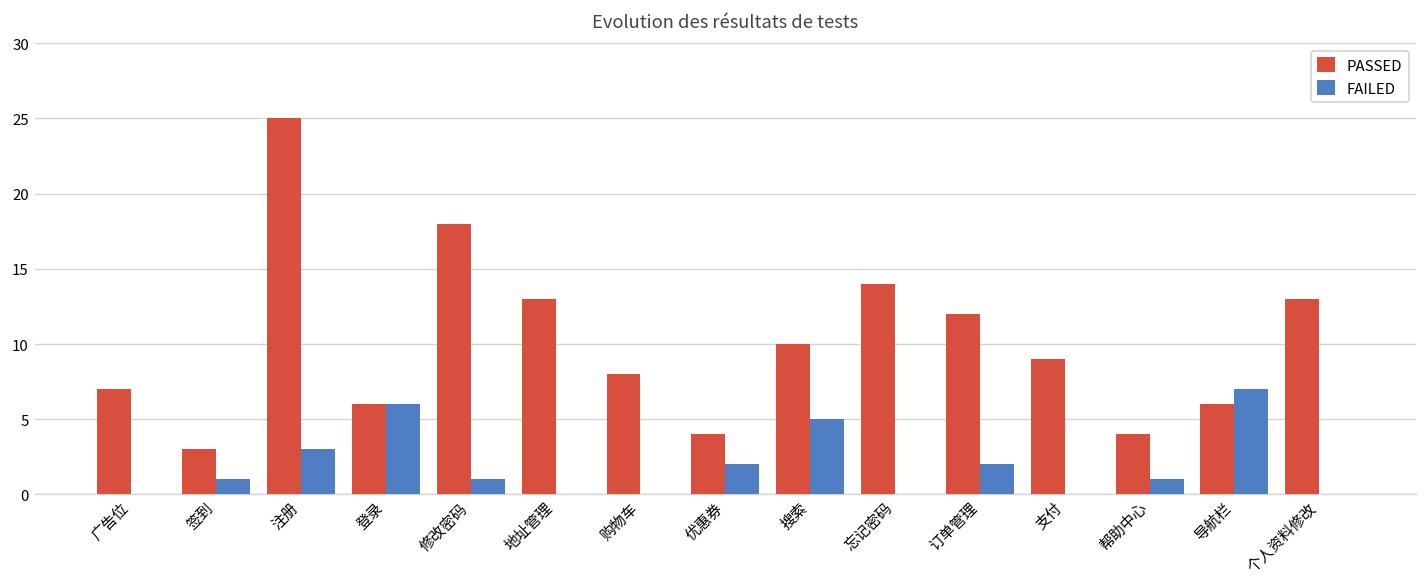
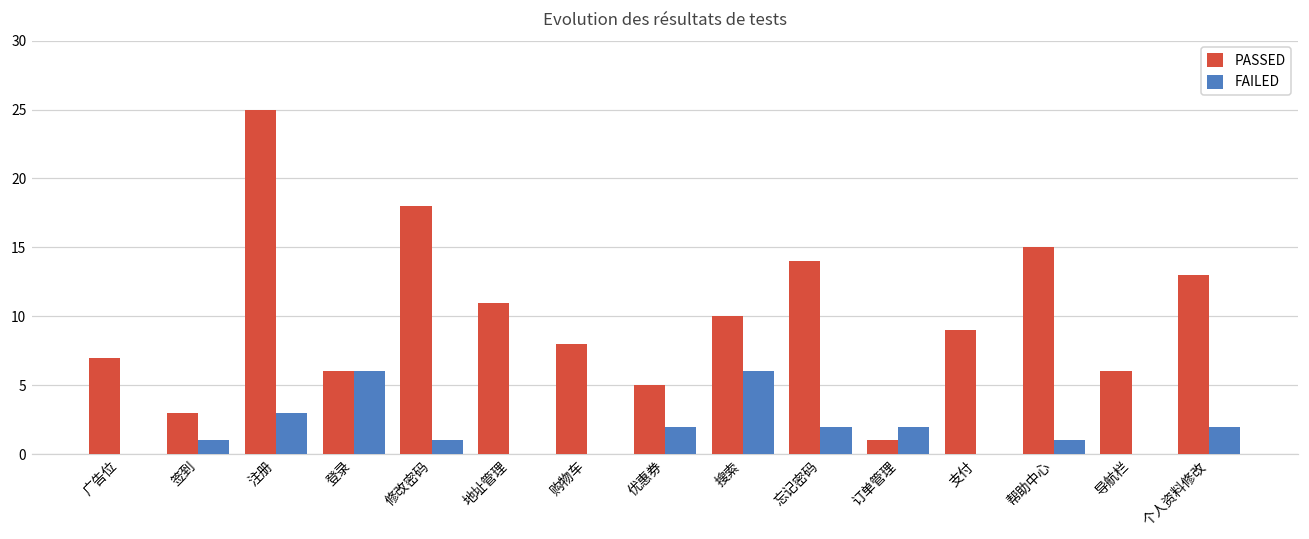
  {
    "PASSED": {
      "广告位": 7,
      "签到": 3,
      "注册": 25,
      "登录": 6,
      "修改密码": 18,
-     "地址管理": 13,
+     "地址管理": 11,
      "购物车": 8,
-     "优惠券": 4,
+     "优惠券": 5,
      "搜索": 10,
      "忘记密码": 14,
-     "订单管理": 12,
+     "订单管理": 1,
      "支付": 9,
-     "帮助中心": 4,
+     "帮助中心": 15,
      "导航栏": 6,
      "个人资料修改": 13
    },
    "FAILED": {
      "广告位": 0,
      "签到": 1,
      "注册": 3,
      "登录": 6,
      "修改密码": 1,
      "地址管理": 0,
      "购物车": 0,
      "优惠券": 2,
-     "搜索": 5,
-     "忘记密码": 0,
+     "搜索": 6,
+     "忘记密码": 2,
      "订单管理": 2,
      "支付": 0,
      "帮助中心": 1,
-     "导航栏": 7,
-     "个人资料修改": 0
+     "导航栏": 0,
+     "个人资料修改": 2
    }
  }
